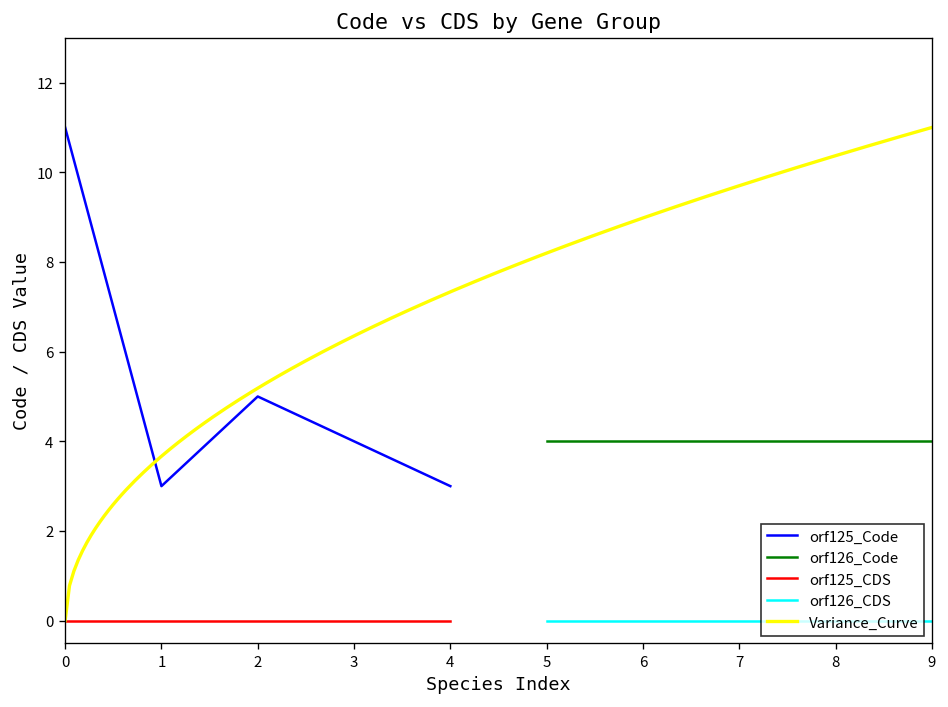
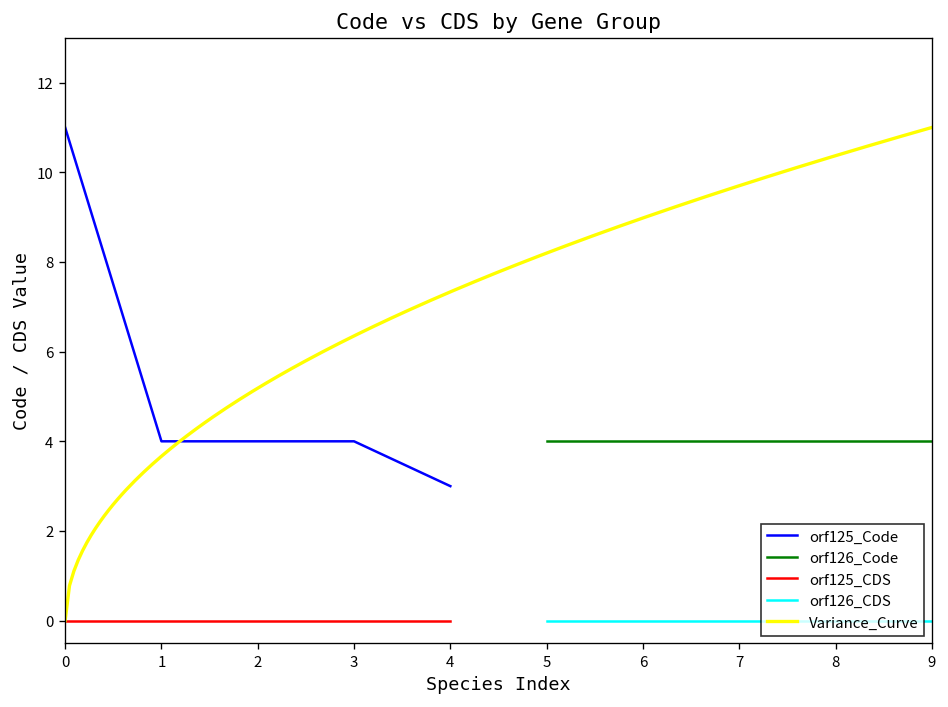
  {
    "orf125_Code": {
      "0": 11,
-     "1": 3,
-     "2": 5,
+     "1": 4,
+     "2": 4,
      "3": 4,
      "4": 3
    },
    "orf126_Code": {
      "5": 4,
      "6": 4,
      "7": 4,
      "8": 4,
      "9": 4
    },
    "orf125_CDS": {
      "1": 0,
      "2": 0,
      "3": 0,
      "4": 0
    },
    "orf126_CDS": {
      "5": 0,
      "6": 0,
      "7": 0,
      "9": 0
    },
    "Variance_Curve": {
      "9": 11
    }
  }
